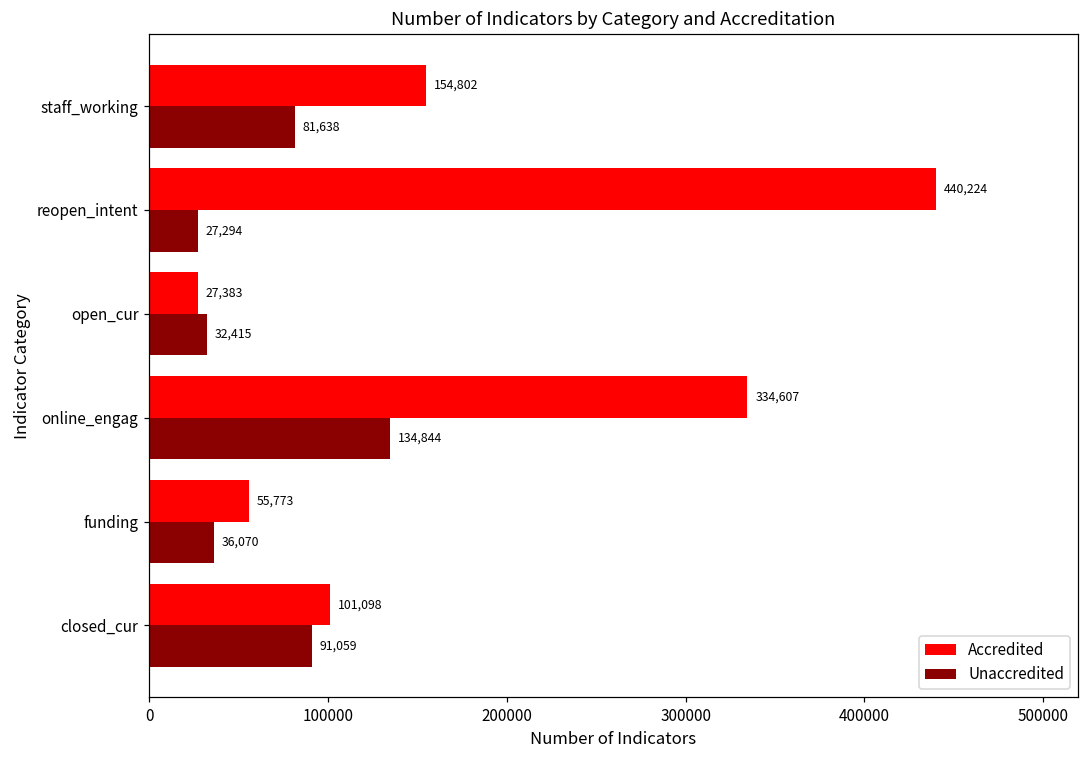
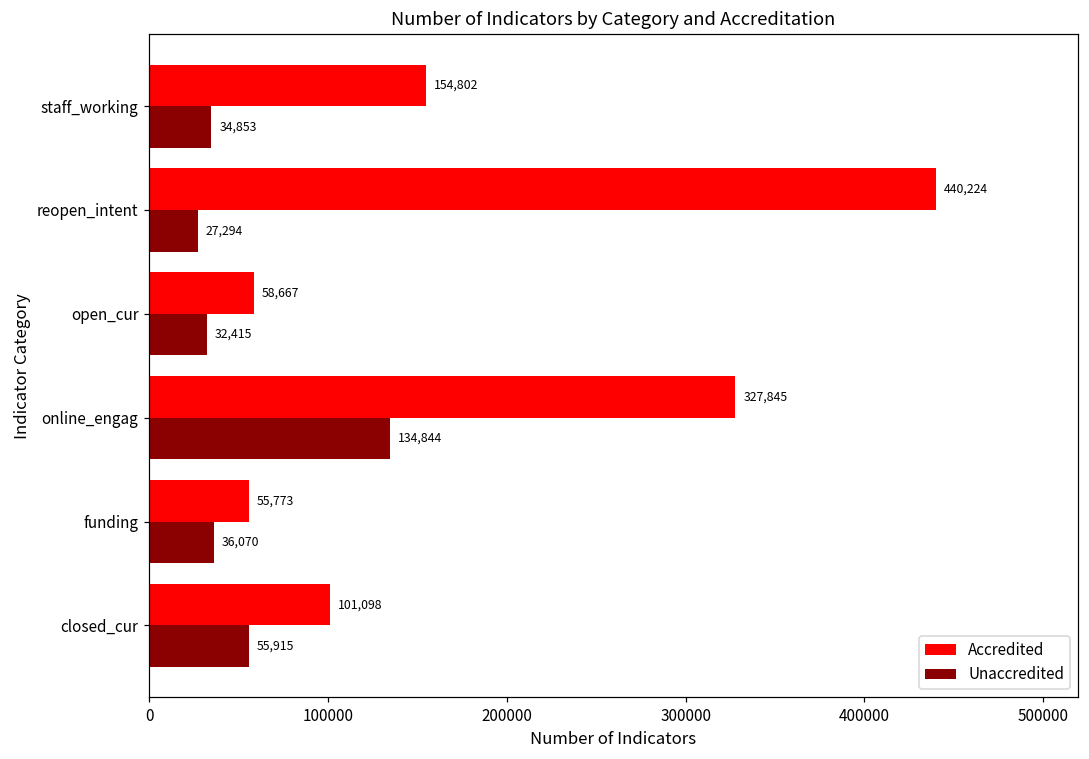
  {
    "Accredited": {
      "staff_working": "154,802",
      "reopen_intent": "440,224",
-     "open_cur": "27,383",
-     "online_engag": "334,607",
+     "open_cur": "58,667",
+     "online_engag": "327,845",
      "funding": "55,773",
      "closed_cur": "101,098"
    },
    "Unaccredited": {
-     "staff_working": "81,638",
+     "staff_working": "34,853",
      "reopen_intent": "27,294",
      "open_cur": "32,415",
      "online_engag": "134,844",
      "funding": "36,070",
-     "closed_cur": "91,059"
+     "closed_cur": "55,915"
    }
  }
